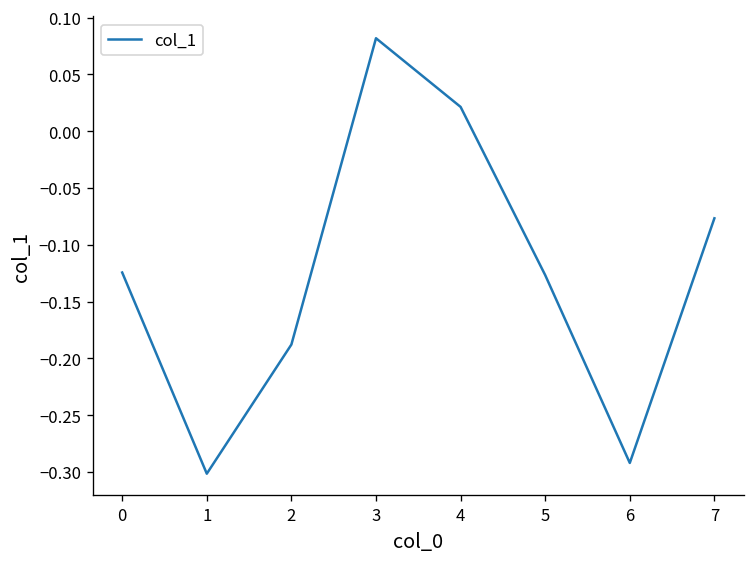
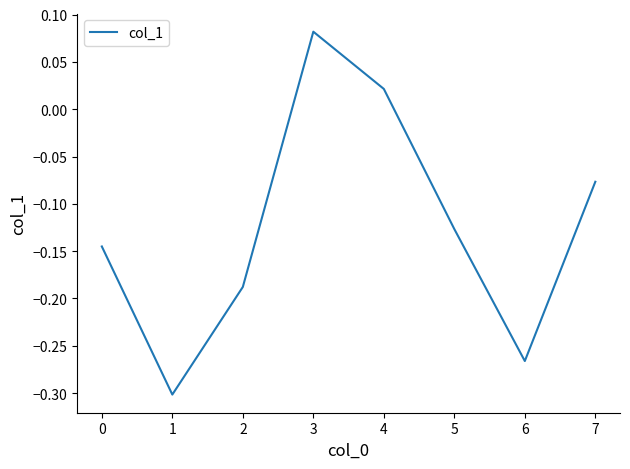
  {
-   "0": -0.12,
+   "0": -0.15,
    "1": -0.30,
    "2": -0.19,
    "3": 0.08,
    "4": 0.02,
    "5": -0.13,
-   "6": -0.29,
+   "6": -0.27,
    "7": -0.08
  }
